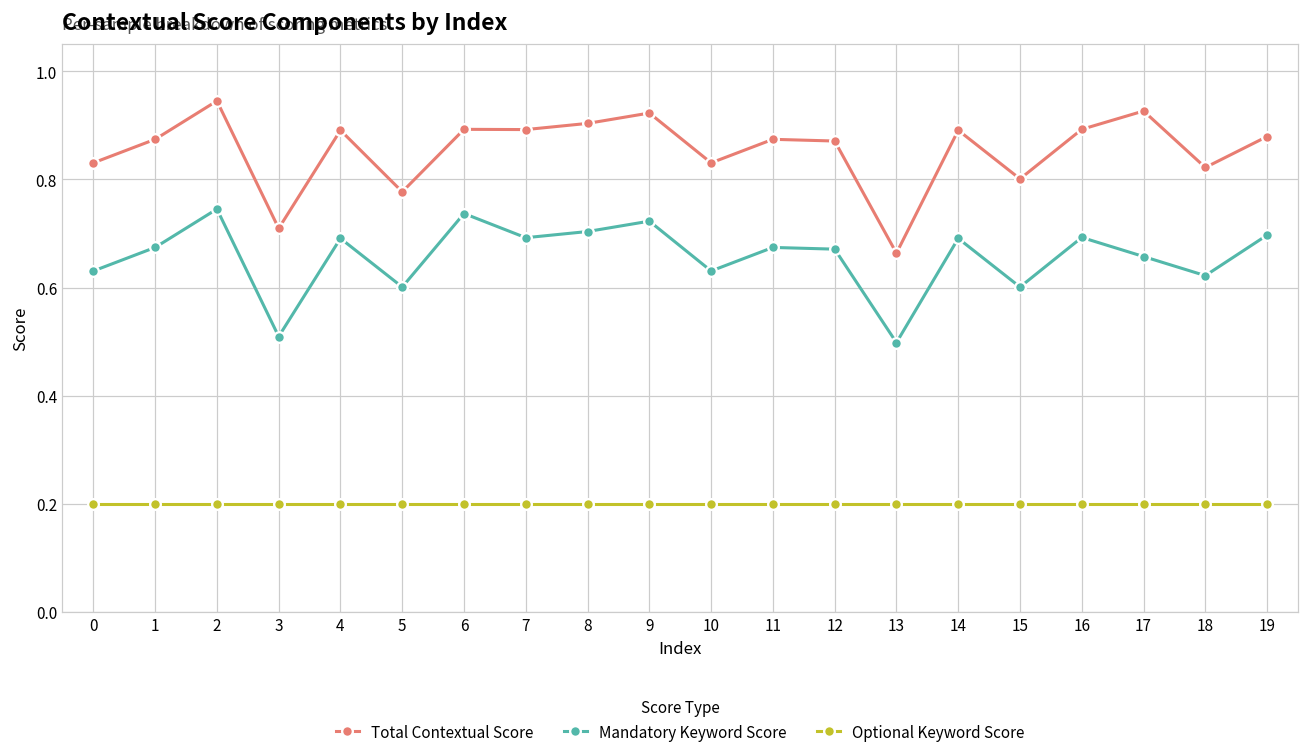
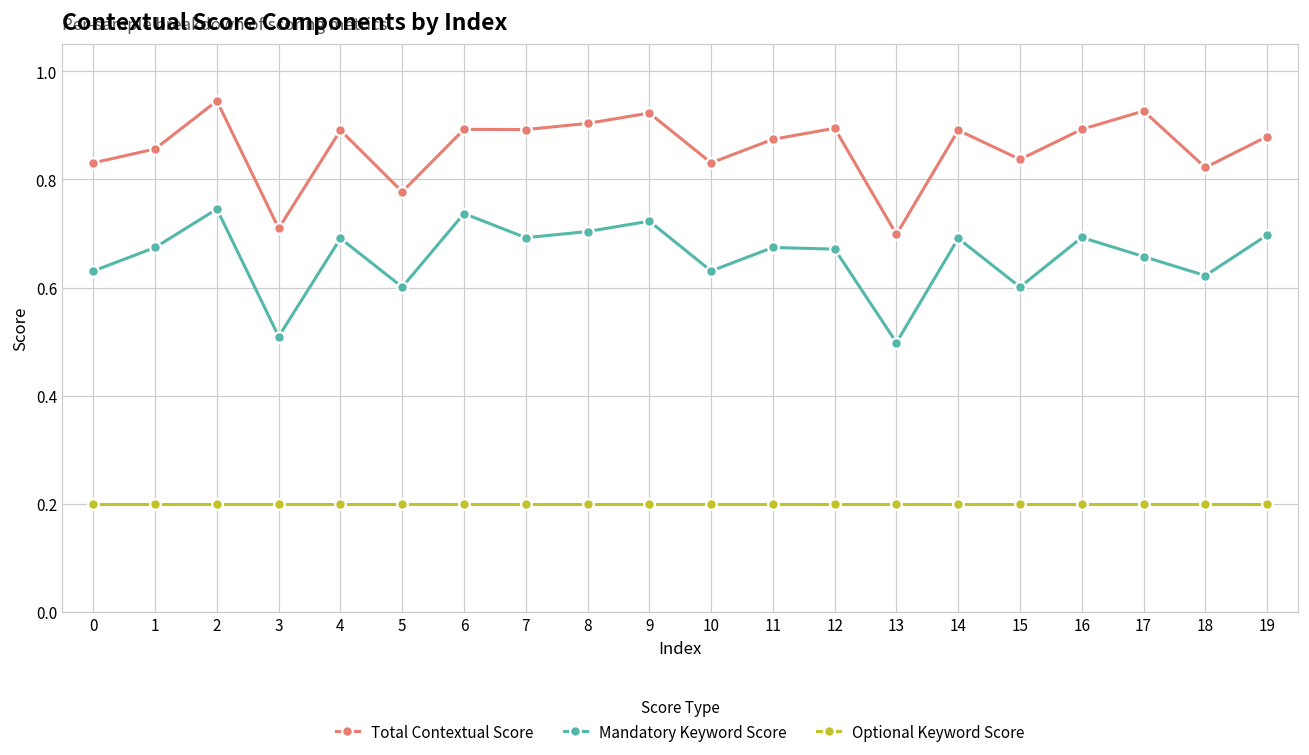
  {
    "Total Contextual Score": {
      "0": 0.83,
-     "1": 0.87,
+     "1": 0.86,
      "2": 0.95,
      "3": 0.71,
      "4": 0.89,
      "5": 0.78,
      "6": 0.89,
      "7": 0.89,
      "8": 0.90,
      "9": 0.92,
      "10": 0.83,
      "11": 0.87,
-     "12": 0.87,
-     "13": 0.66,
+     "12": 0.89,
+     "13": 0.70,
      "14": 0.89,
-     "15": 0.80,
+     "15": 0.84,
      "16": 0.89,
      "17": 0.93,
      "18": 0.82,
      "19": 0.88
    },
    "Mandatory Keyword Score": {
      "0": 0.63,
      "1": 0.67,
      "2": 0.75,
      "3": 0.51,
      "4": 0.69,
      "5": 0.60,
      "6": 0.74,
      "7": 0.69,
      "8": 0.70,
      "9": 0.72,
      "10": 0.63,
      "11": 0.67,
      "12": 0.67,
      "13": 0.50,
      "14": 0.69,
      "15": 0.60,
      "16": 0.69,
      "17": 0.66,
      "18": 0.62,
      "19": 0.70
    },
    "Optional Keyword Score": {
      "0": 0.20,
      "1": 0.20,
      "2": 0.20,
      "3": 0.20,
      "4": 0.20,
      "5": 0.20,
      "6": 0.20,
      "7": 0.20,
      "8": 0.20,
      "9": 0.20,
      "10": 0.20,
      "11": 0.20,
      "12": 0.20,
      "13": 0.20,
      "14": 0.20,
      "15": 0.20,
      "16": 0.20,
      "17": 0.20,
      "18": 0.20,
      "19": 0.20
    }
  }
